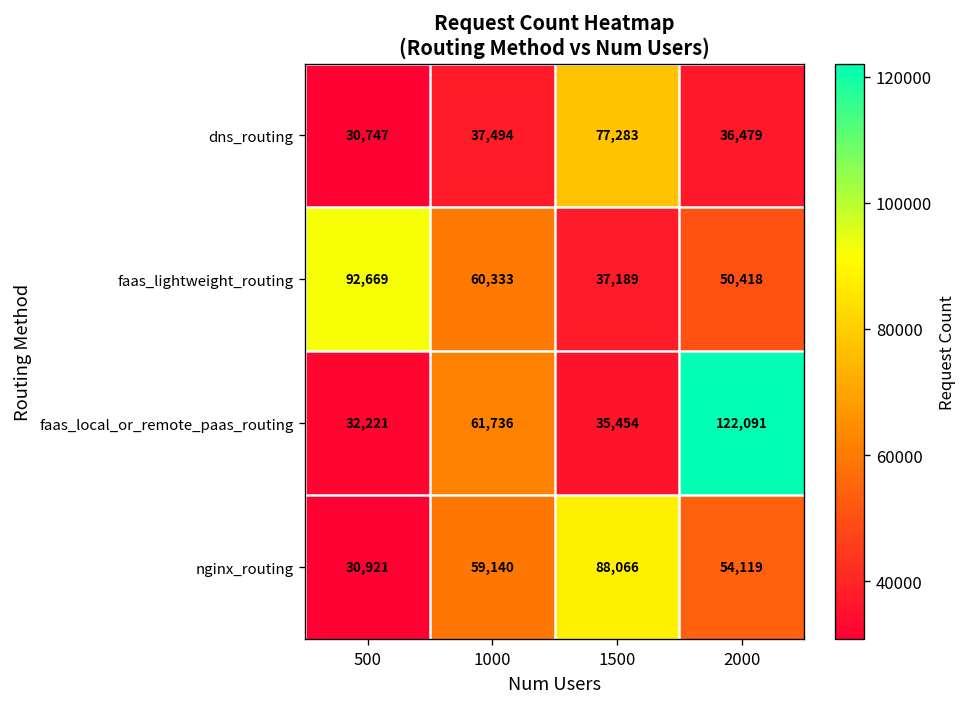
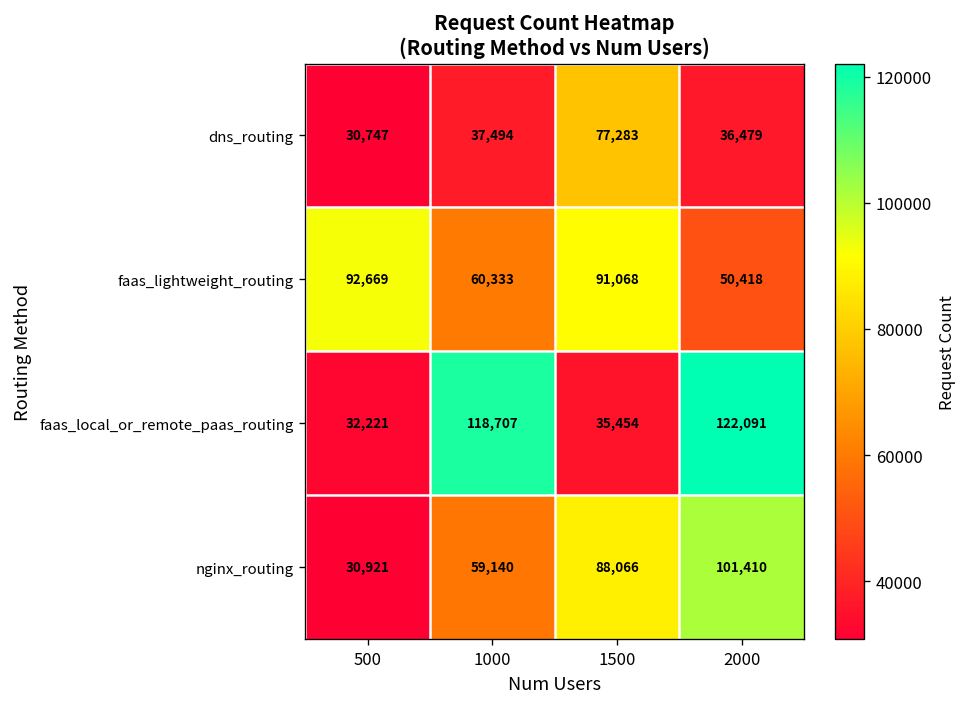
  {
    "dns_routing": {
      "500": "30,747",
      "1000": "37,494",
      "1500": "77,283",
      "2000": "36,479"
    },
    "faas_lightweight_routing": {
      "500": "92,669",
      "1000": "60,333",
-     "1500": "37,189",
+     "1500": "91,068",
      "2000": "50,418"
    },
    "faas_local_or_remote_paas_routing": {
      "500": "32,221",
-     "1000": "61,736",
+     "1000": "118,707",
      "1500": "35,454",
      "2000": "122,091"
    },
    "nginx_routing": {
      "500": "30,921",
      "1000": "59,140",
      "1500": "88,066",
-     "2000": "54,119"
+     "2000": "101,410"
    }
  }
